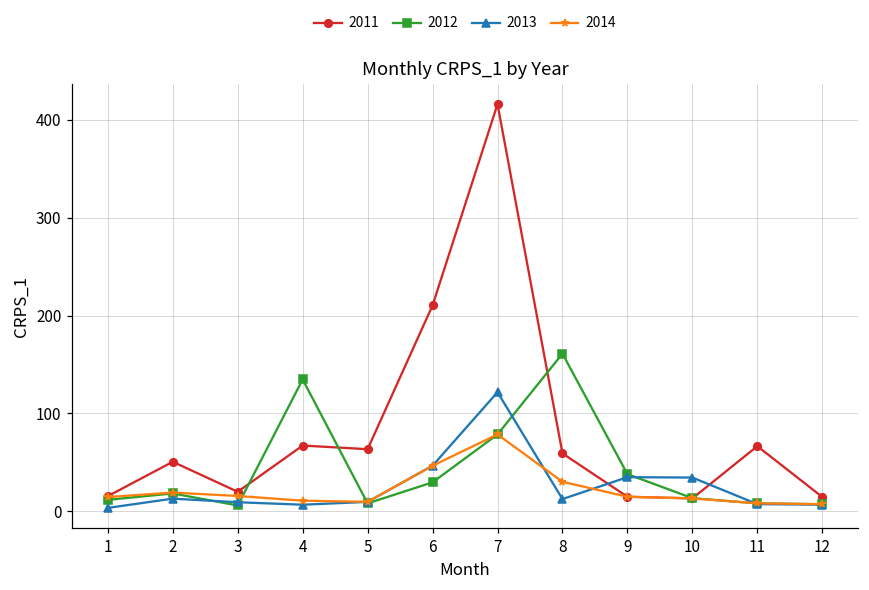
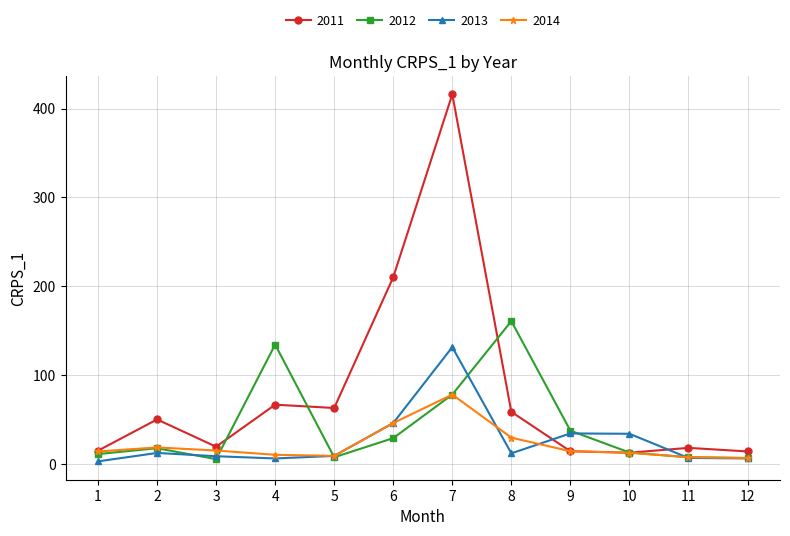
  {
    "2011": {
      "2": 50,
      "3": 20,
      "4": 70,
      "5": 60,
      "6": 210,
      "7": 420,
      "8": 60,
-     "11": 70,
+     "11": 20,
      "12": 10
    },
    "2012": {
      "1": 10,
      "3": 10,
      "4": 130,
      "6": 30,
      "8": 160,
      "9": 40
    },
    "2013": {
      "1": 0,
      "2": 10,
      "3": 10,
      "4": 10,
-     "7": 120,
+     "7": 130,
      "8": 10,
      "9": 30,
      "10": 30
    },
    "2014": {
      "3": 20,
      "4": 10,
      "8": 30
    }
  }
